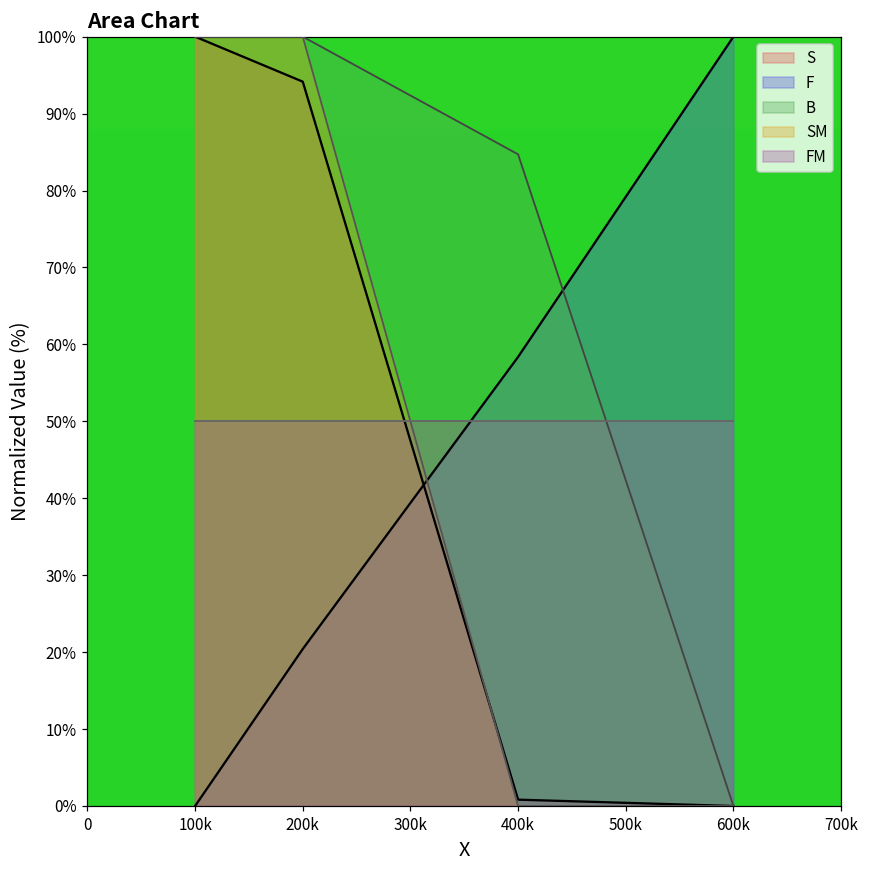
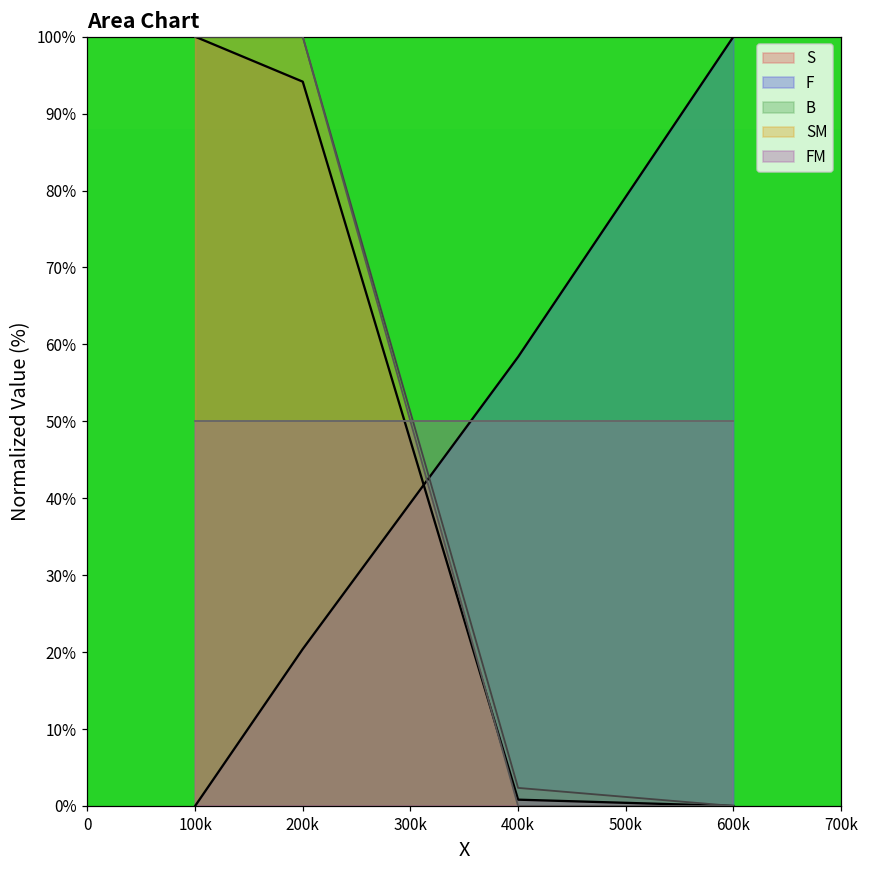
  {
    "B": {
-     "400k": "85%"
+     "400k": "2%"
    }
  }
